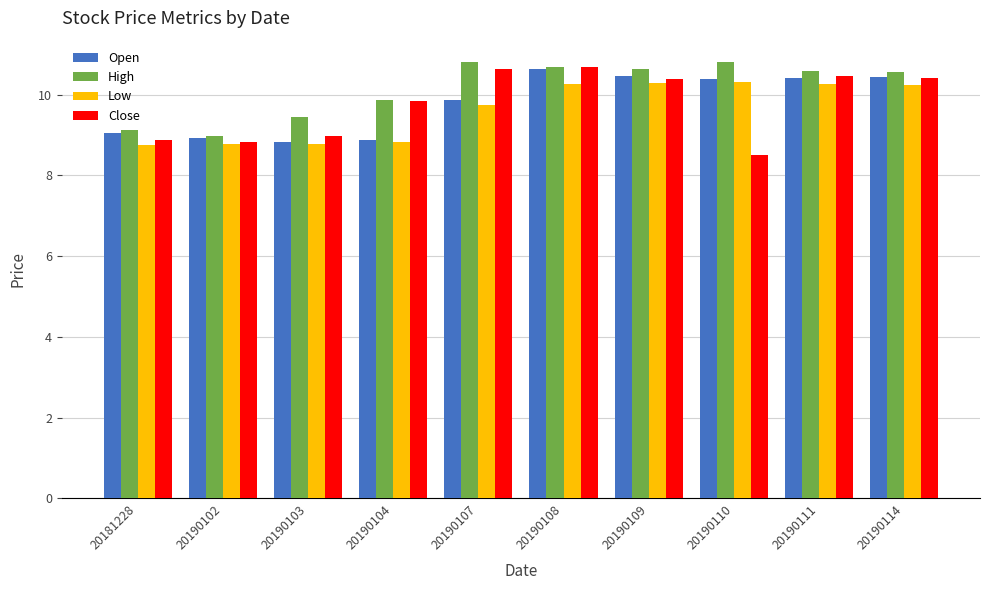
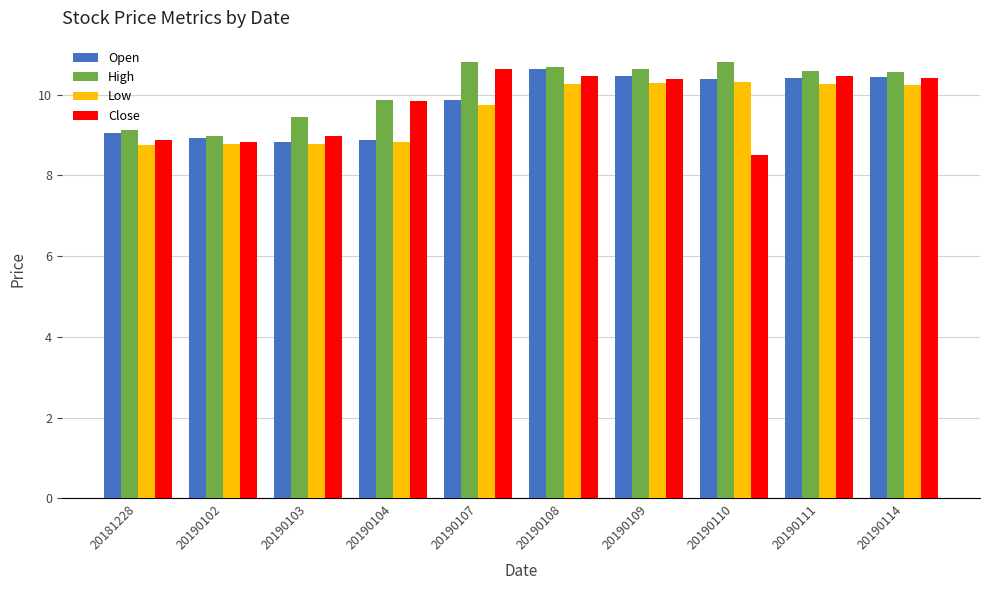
  {
    "Open": {
      "20181228": 9.1,
      "20190102": 8.9,
      "20190103": 8.8,
      "20190104": 8.9,
      "20190107": 9.9,
      "20190108": 10.7,
      "20190109": 10.5,
      "20190110": 10.4,
      "20190111": 10.4,
      "20190114": 10.4
    },
    "High": {
      "20181228": 9.1,
      "20190102": 9.0,
      "20190103": 9.4,
      "20190104": 9.9,
      "20190107": 10.8,
      "20190108": 10.7,
      "20190109": 10.7,
      "20190110": 10.8,
      "20190111": 10.6,
      "20190114": 10.6
    },
    "Low": {
      "20181228": 8.8,
      "20190102": 8.8,
      "20190103": 8.8,
      "20190104": 8.8,
      "20190107": 9.8,
      "20190108": 10.3,
      "20190109": 10.3,
      "20190110": 10.3,
      "20190111": 10.3,
      "20190114": 10.2
    },
    "Close": {
      "20181228": 8.9,
      "20190102": 8.8,
      "20190103": 9.0,
      "20190104": 9.9,
      "20190107": 10.6,
-     "20190108": 10.7,
+     "20190108": 10.5,
      "20190109": 10.4,
      "20190110": 8.5,
      "20190111": 10.5,
      "20190114": 10.4
    }
  }
